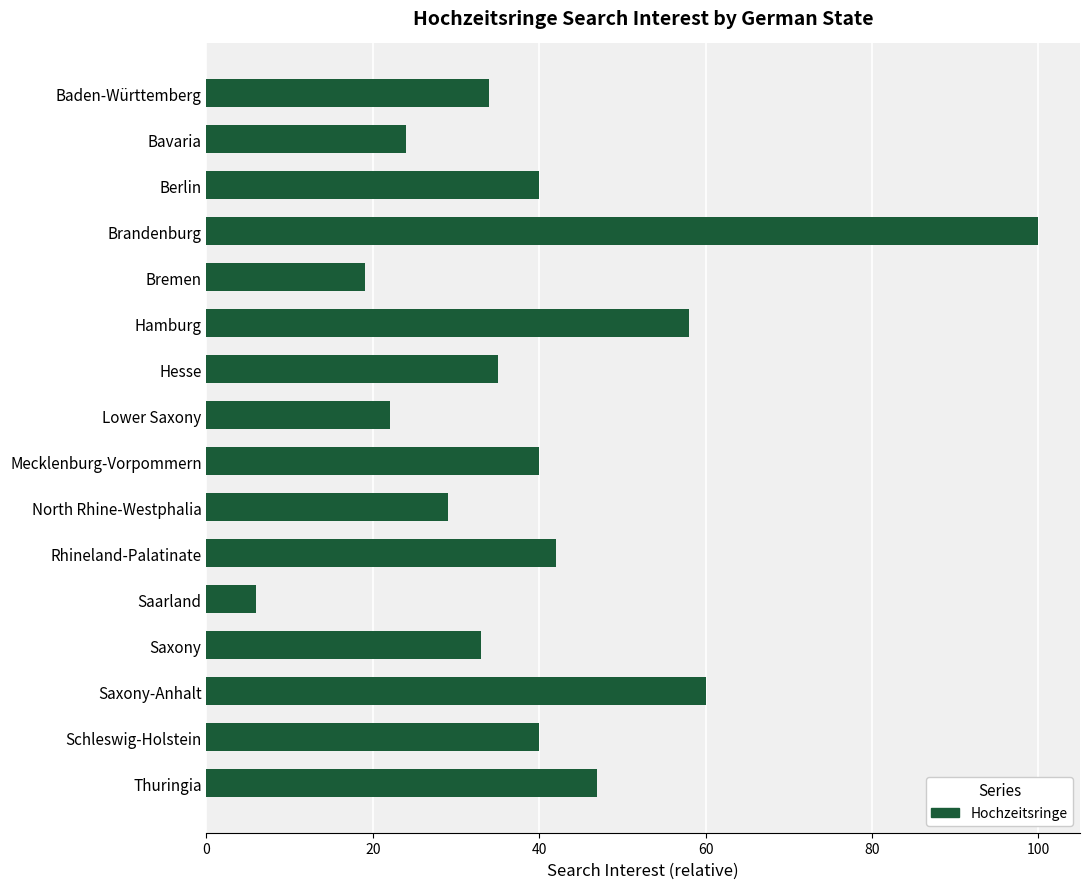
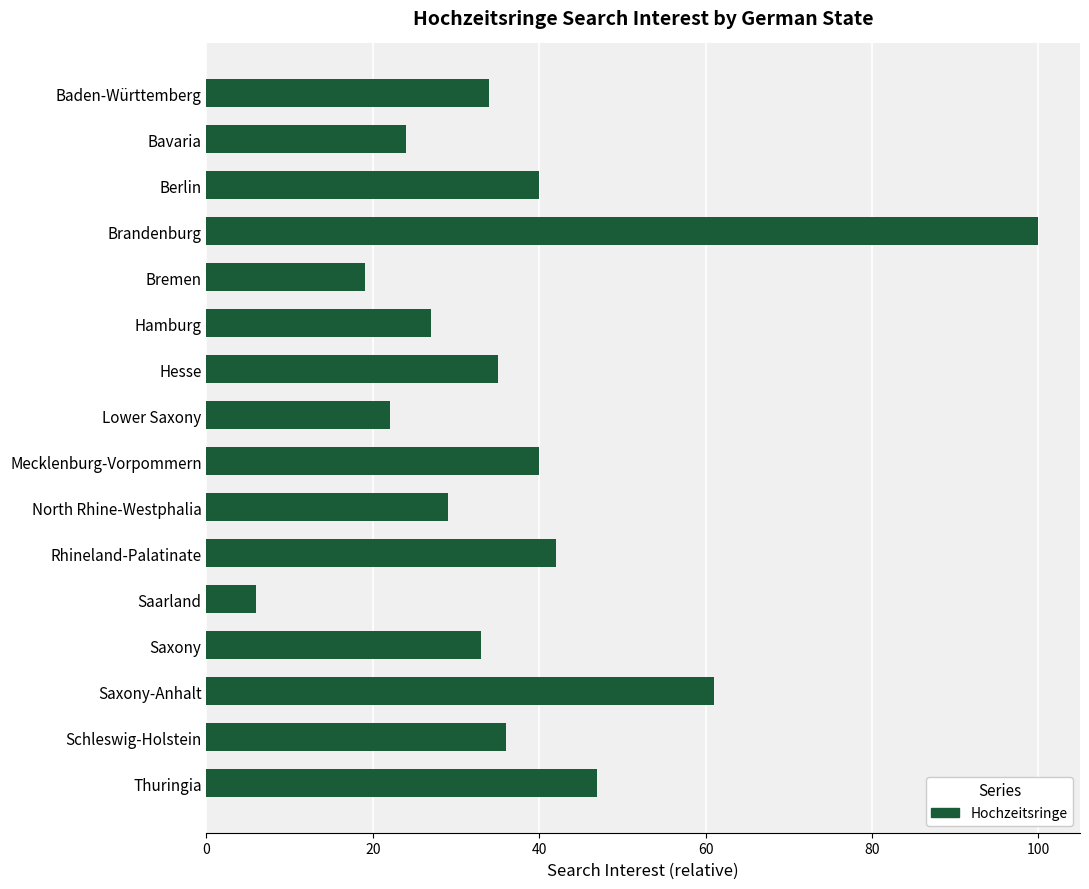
  {
    "Baden-Württemberg": 34,
    "Bavaria": 24,
    "Berlin": 40,
    "Brandenburg": 100,
    "Bremen": 19,
-   "Hamburg": 58,
+   "Hamburg": 27,
    "Hesse": 35,
    "Lower Saxony": 22,
    "Mecklenburg-Vorpommern": 40,
    "North Rhine-Westphalia": 29,
    "Rhineland-Palatinate": 42,
    "Saarland": 6,
    "Saxony": 33,
-   "Saxony-Anhalt": 60,
-   "Schleswig-Holstein": 40,
+   "Saxony-Anhalt": 61,
+   "Schleswig-Holstein": 36,
    "Thuringia": 47
  }
